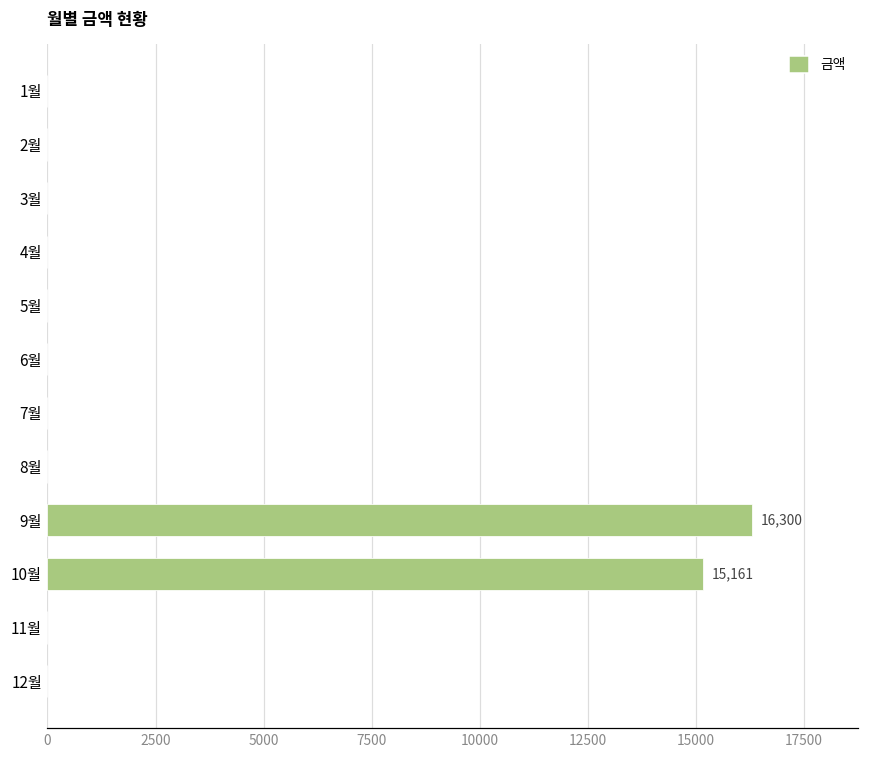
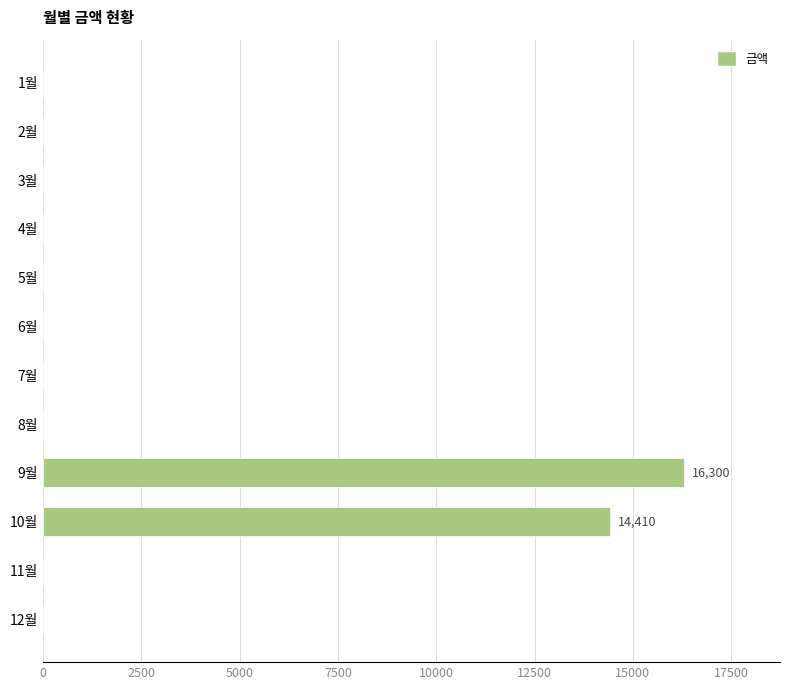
  {
    "9월": "16,300",
-   "10월": "15,161"
+   "10월": "14,410"
  }
